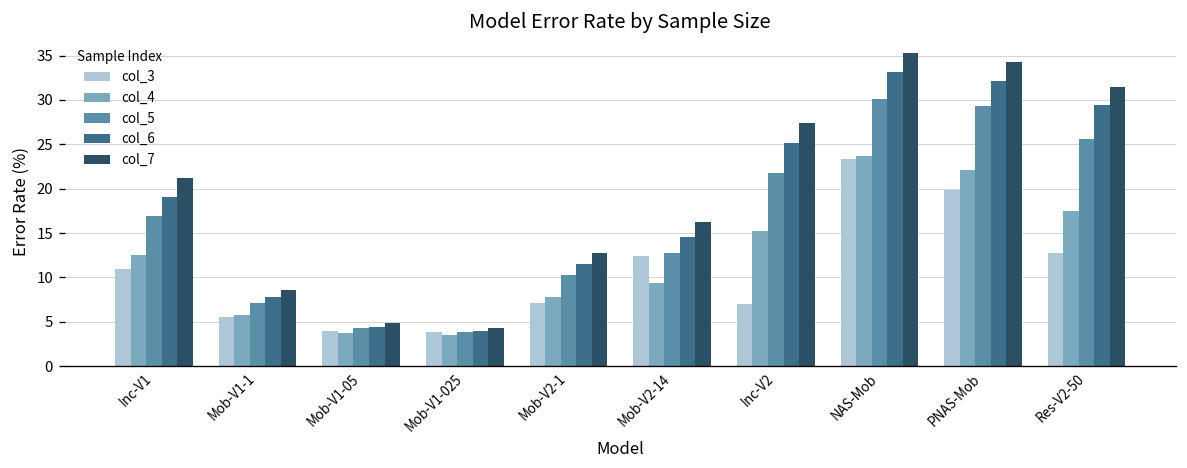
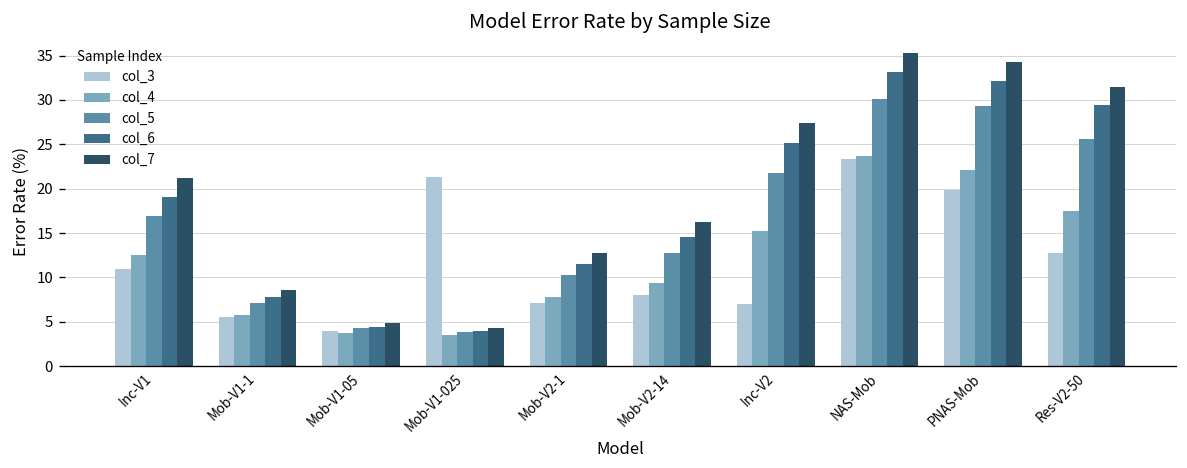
  {
    "col_3": {
      "Inc-V1": 11,
      "Mob-V1-1": 6,
      "Mob-V1-05": 4,
-     "Mob-V1-025": 4,
+     "Mob-V1-025": 21,
      "Mob-V2-1": 7,
-     "Mob-V2-14": 12,
+     "Mob-V2-14": 8,
      "Inc-V2": 7,
      "NAS-Mob": 23,
      "PNAS-Mob": 20,
      "Res-V2-50": 13
    }
  }
